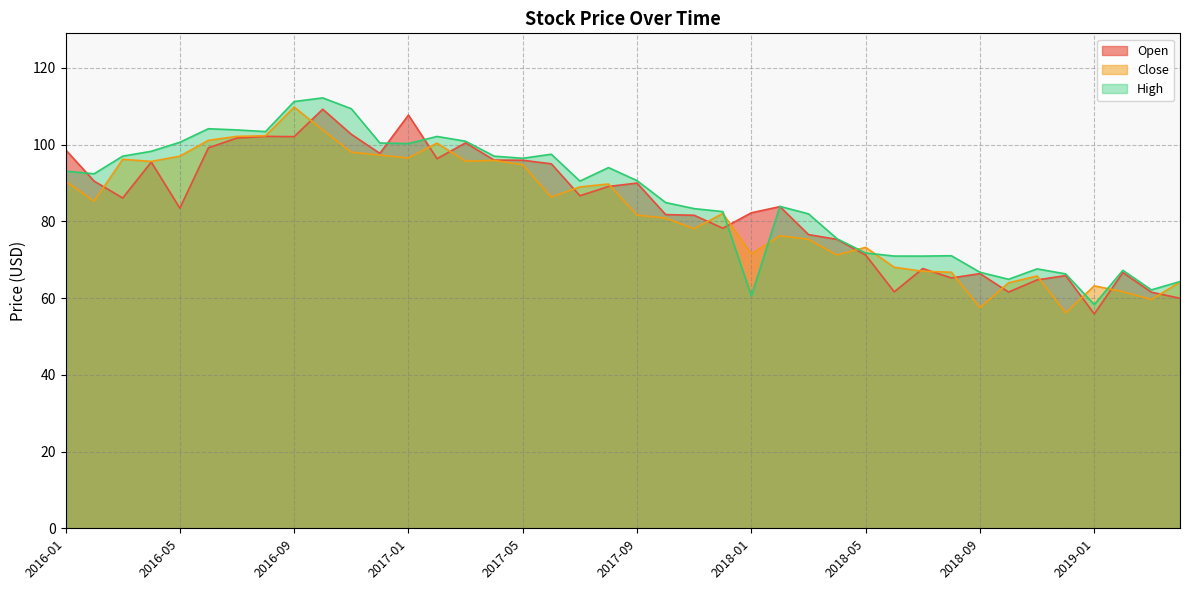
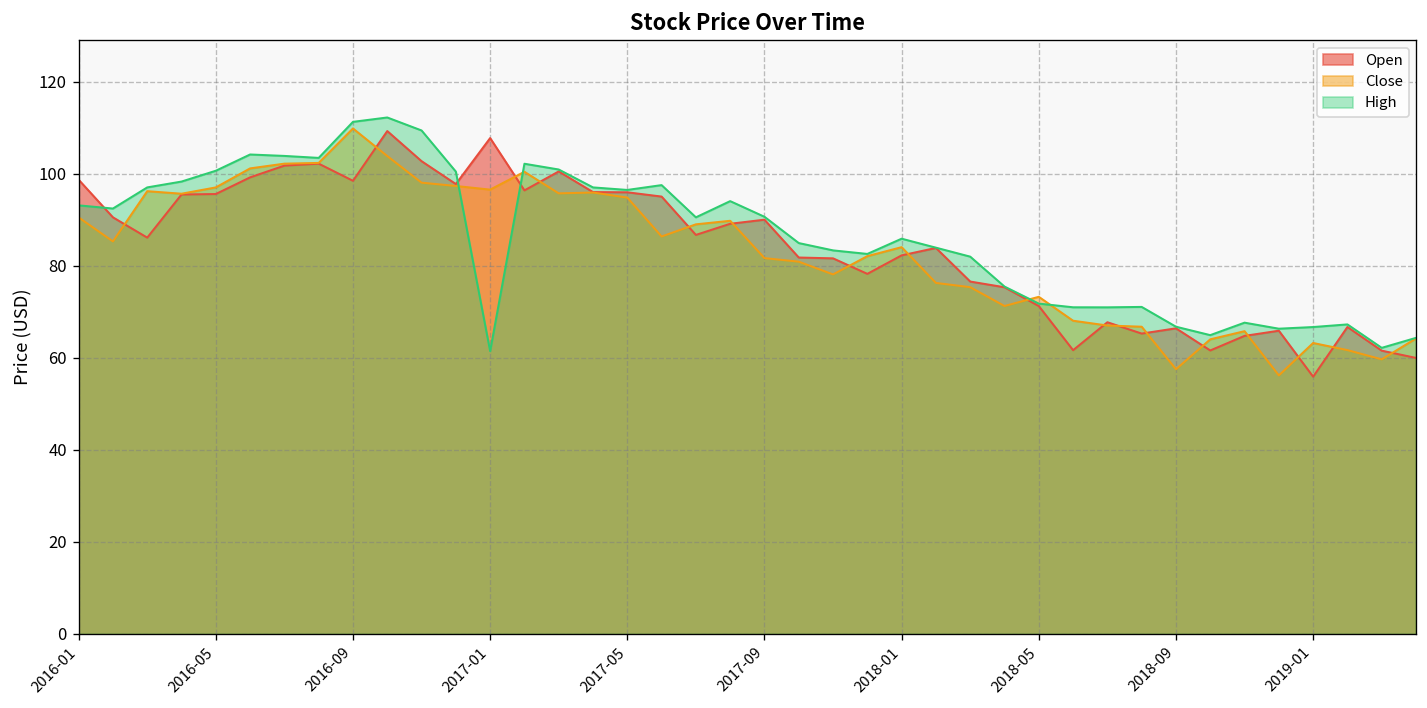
  {
    "Open": {
      "2016-01": 99,
-     "2016-05": 83,
-     "2016-09": 102,
+     "2016-05": 96,
+     "2016-09": 98,
      "2017-01": 108,
      "2018-01": 82,
      "2019-01": 56
    },
    "Close": {
      "2016-01": 90,
      "2016-05": 97,
      "2016-09": 110,
      "2017-01": 97,
      "2017-05": 95,
      "2017-09": 82,
-     "2018-01": 72,
+     "2018-01": 84,
      "2018-05": 73,
      "2018-09": 58,
      "2019-01": 63
    },
    "High": {
      "2016-01": 93,
      "2016-05": 101,
      "2016-09": 111,
-     "2017-01": 100,
-     "2018-01": 61,
-     "2019-01": 58
+     "2017-01": 61,
+     "2018-01": 86,
+     "2019-01": 67
    }
  }
